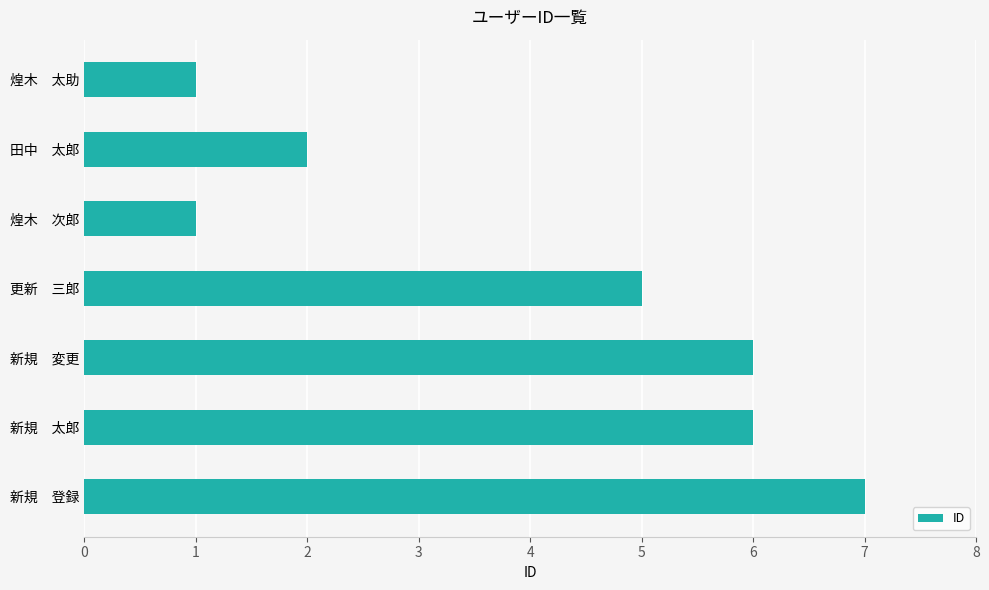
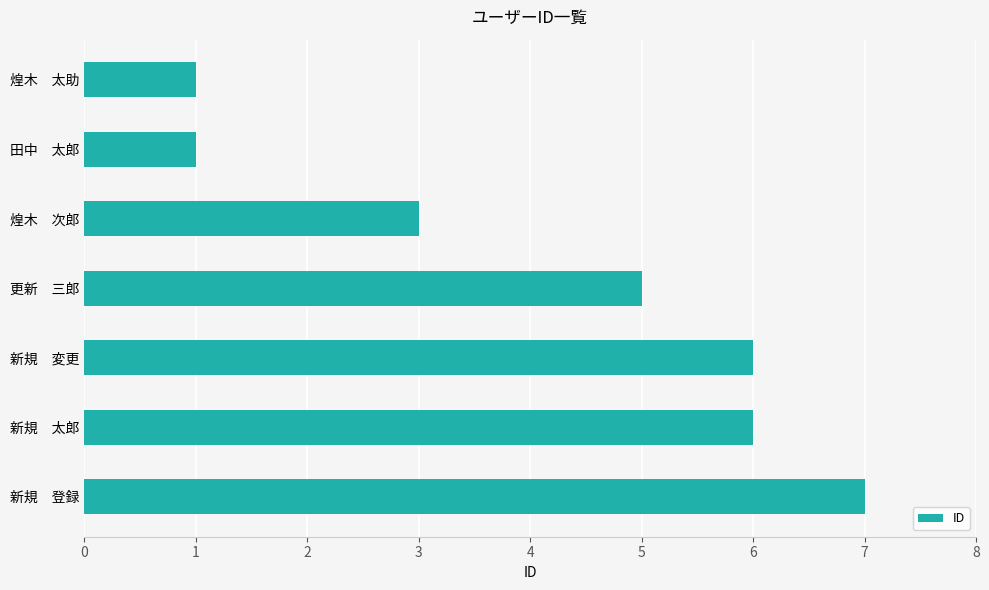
  {
    "煌木 太助": 1,
-   "田中 太郎": 2,
-   "煌木 次郎": 1,
+   "田中 太郎": 1,
+   "煌木 次郎": 3,
    "更新 三郎": 5,
    "新規 変更": 6,
    "新規 太郎": 6,
    "新規 登録": 7
  }
